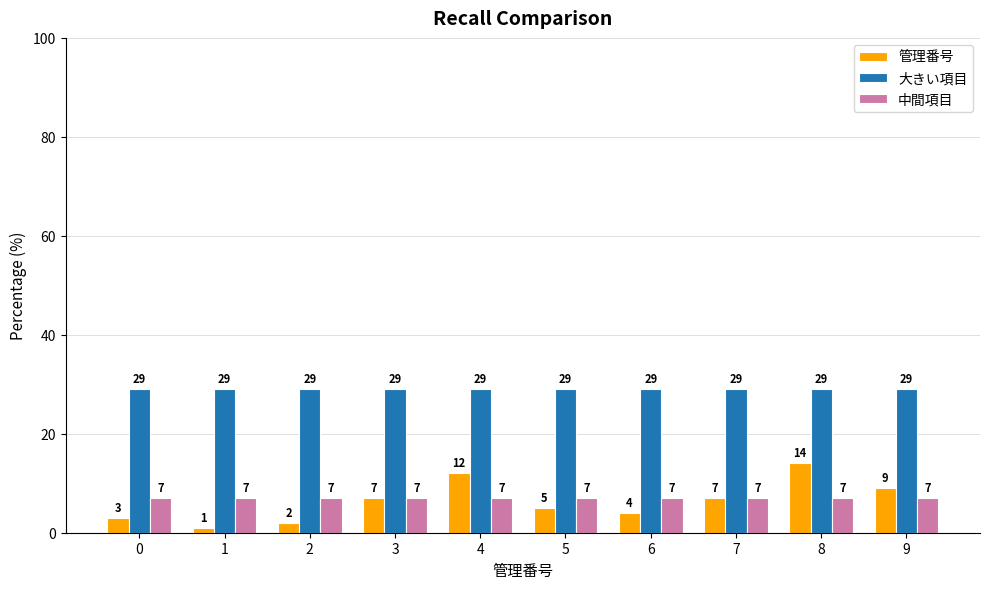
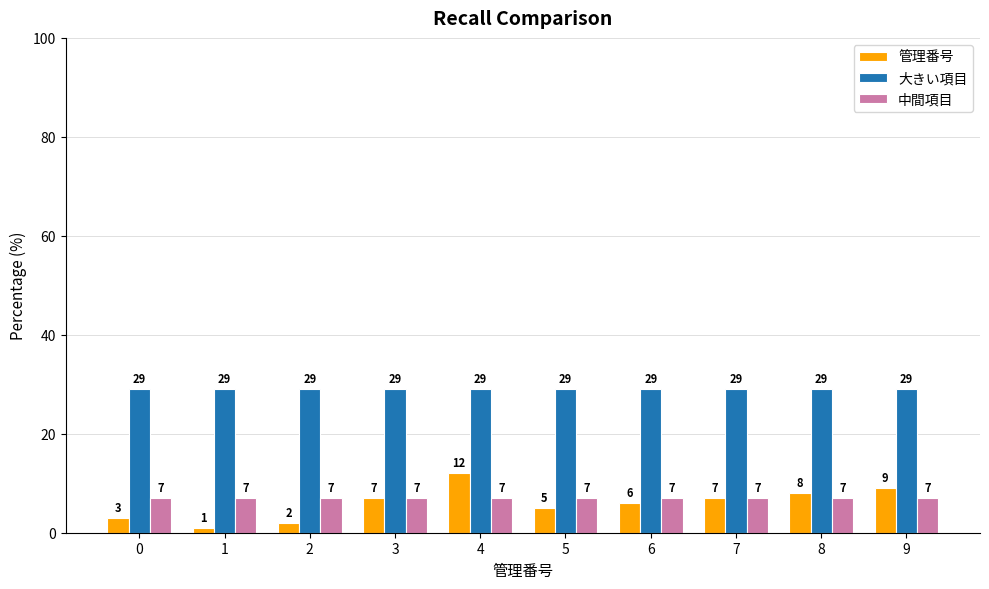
  {
    "管理番号": {
      "0": 3,
      "1": 1,
      "2": 2,
      "3": 7,
      "4": 12,
      "5": 5,
-     "6": 4,
+     "6": 6,
      "7": 7,
-     "8": 14,
+     "8": 8,
      "9": 9
    },
    "大きい項目": {
      "0": 29,
      "1": 29,
      "2": 29,
      "3": 29,
      "4": 29,
      "5": 29,
      "6": 29,
      "7": 29,
      "8": 29,
      "9": 29
    },
    "中間項目": {
      "0": 7,
      "1": 7,
      "2": 7,
      "3": 7,
      "4": 7,
      "5": 7,
      "6": 7,
      "7": 7,
      "8": 7,
      "9": 7
    }
  }
